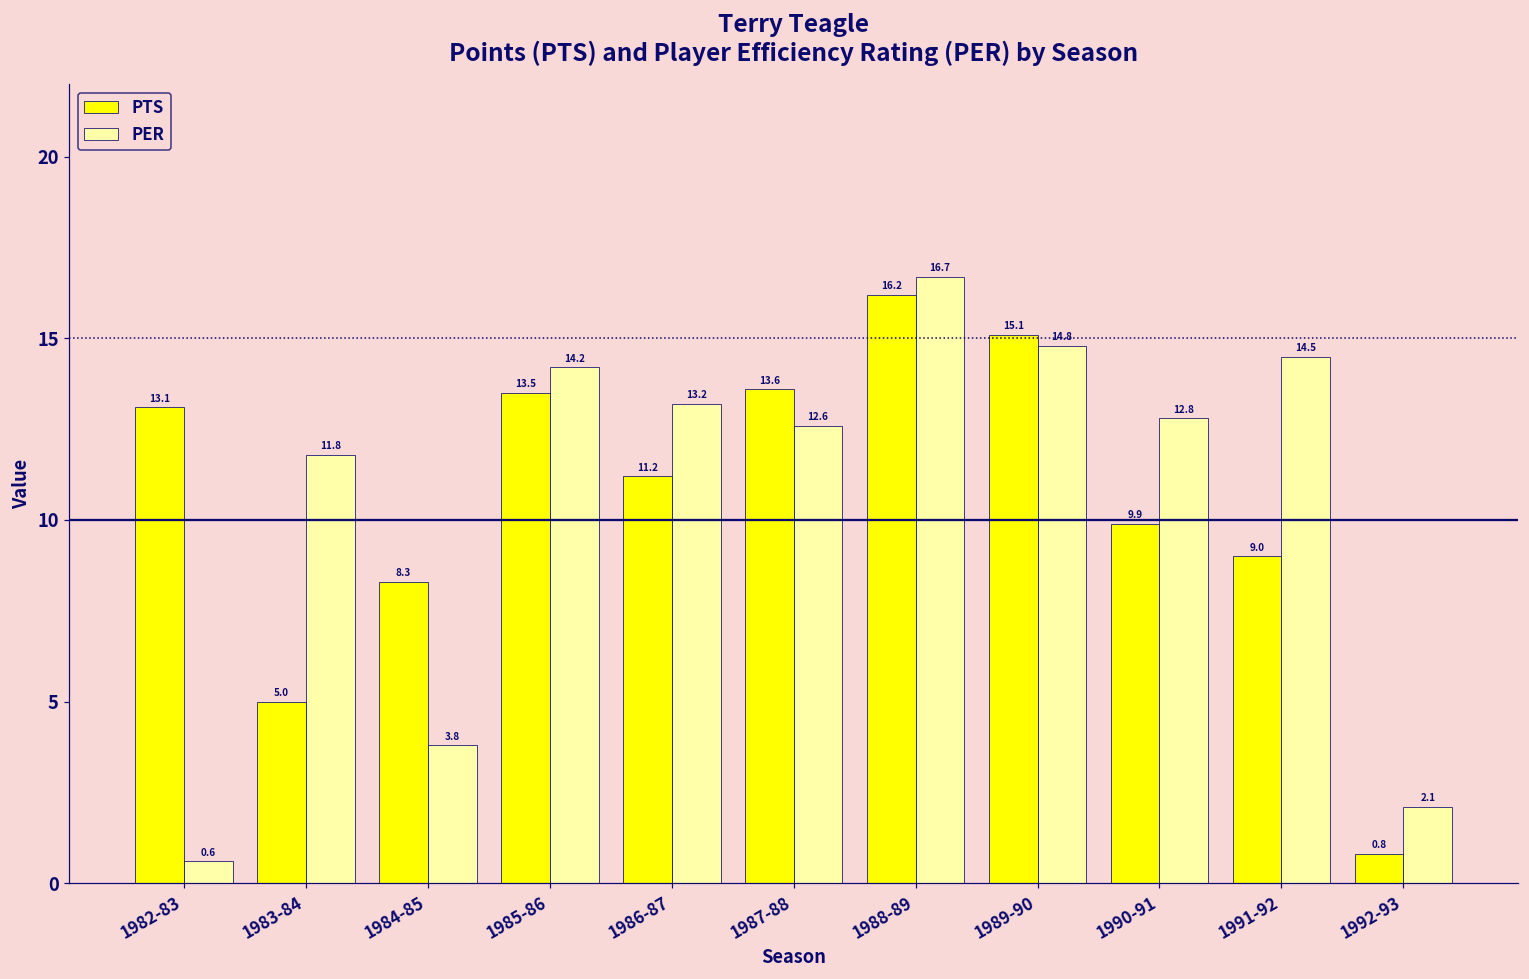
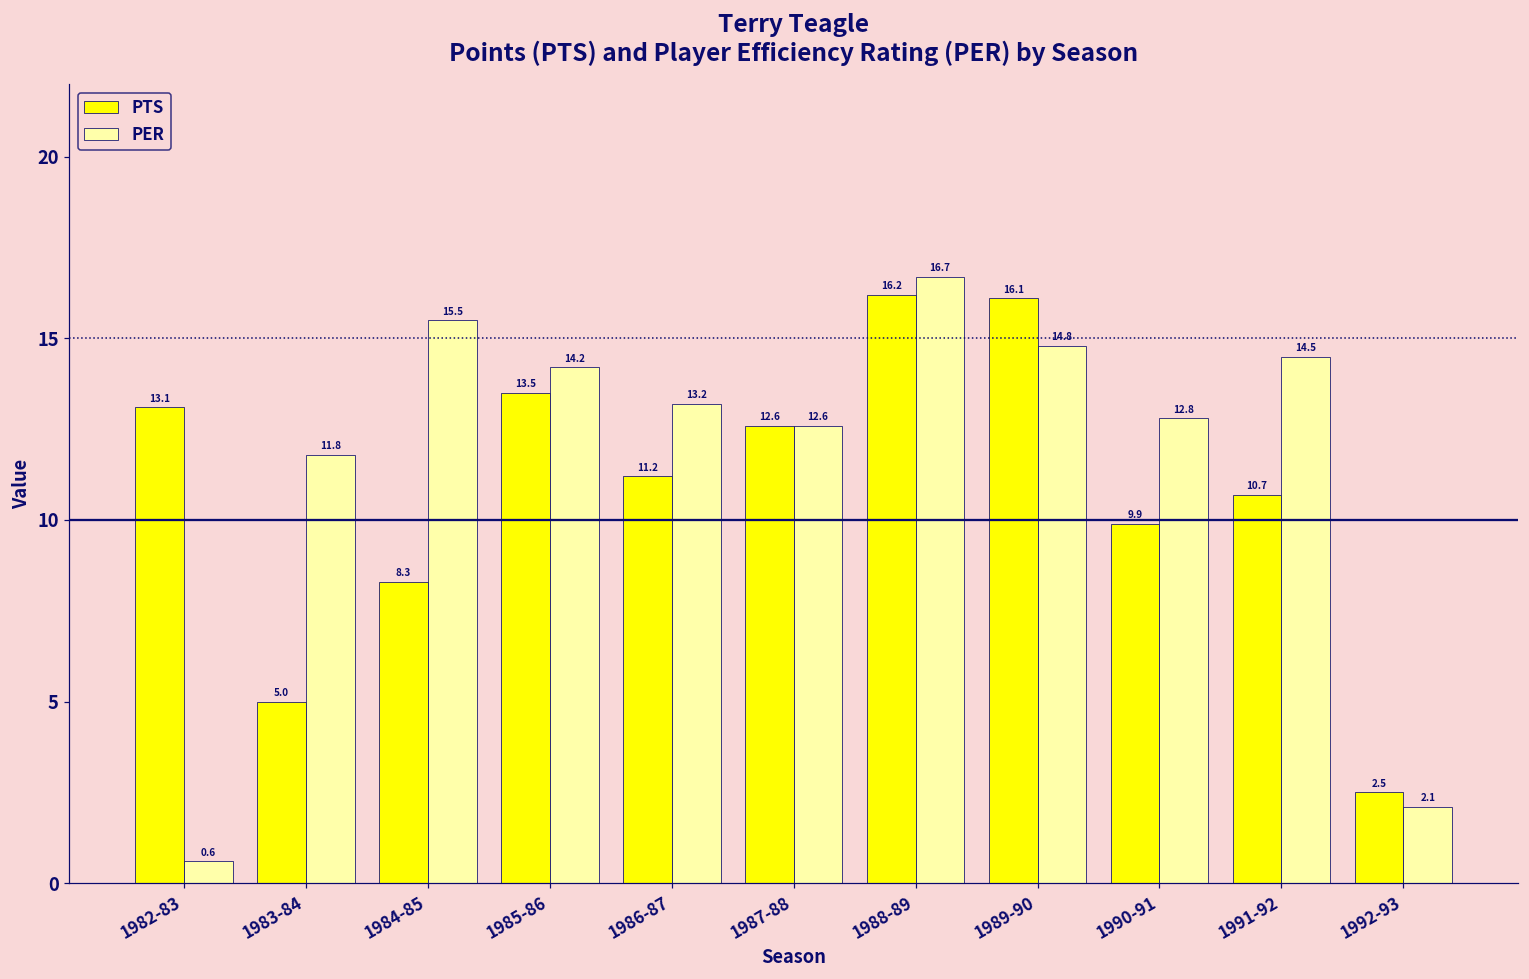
  {
    "PTS": {
      "1982-83": 13.1,
      "1983-84": 5.0,
      "1984-85": 8.3,
      "1985-86": 13.5,
      "1986-87": 11.2,
-     "1987-88": 13.6,
+     "1987-88": 12.6,
      "1988-89": 16.2,
-     "1989-90": 15.1,
+     "1989-90": 16.1,
      "1990-91": 9.9,
-     "1991-92": 9.0,
-     "1992-93": 0.8
+     "1991-92": 10.7,
+     "1992-93": 2.5
    },
    "PER": {
      "1982-83": 0.6,
      "1983-84": 11.8,
-     "1984-85": 3.8,
+     "1984-85": 15.5,
      "1985-86": 14.2,
      "1986-87": 13.2,
      "1987-88": 12.6,
      "1988-89": 16.7,
      "1989-90": 14.8,
      "1990-91": 12.8,
      "1991-92": 14.5,
      "1992-93": 2.1
    }
  }
